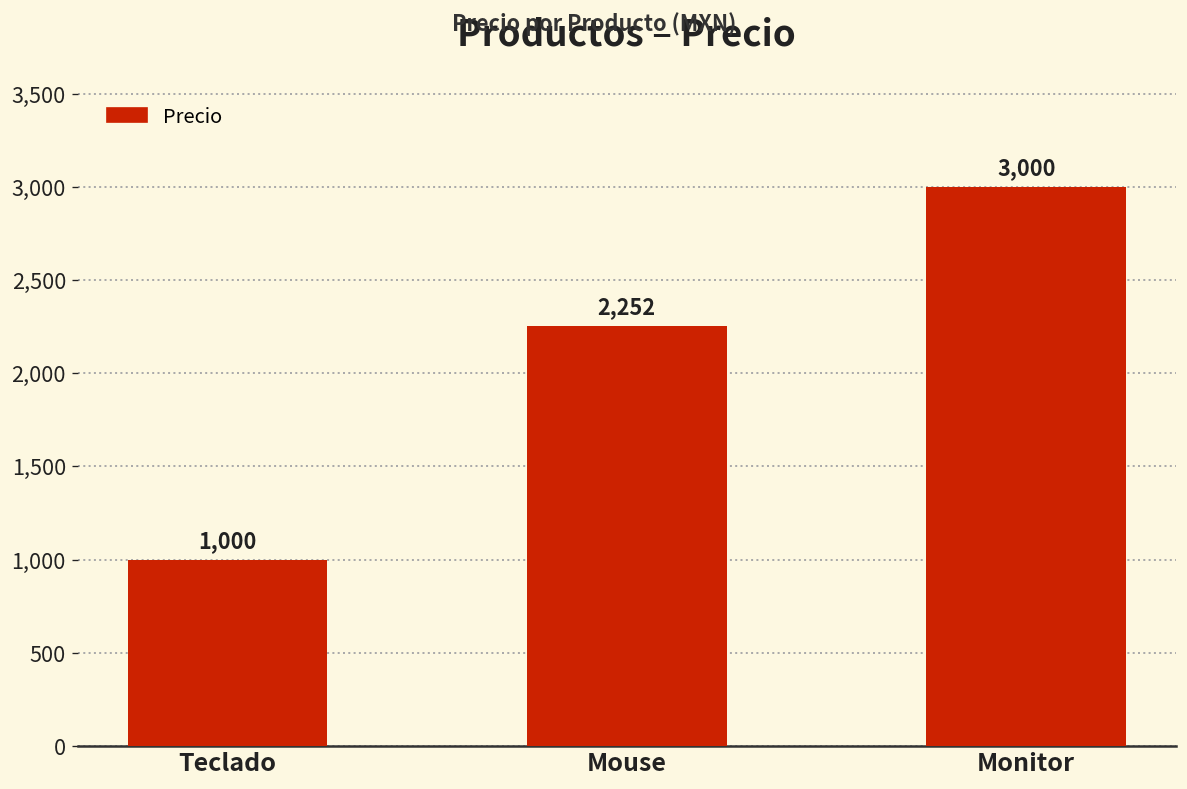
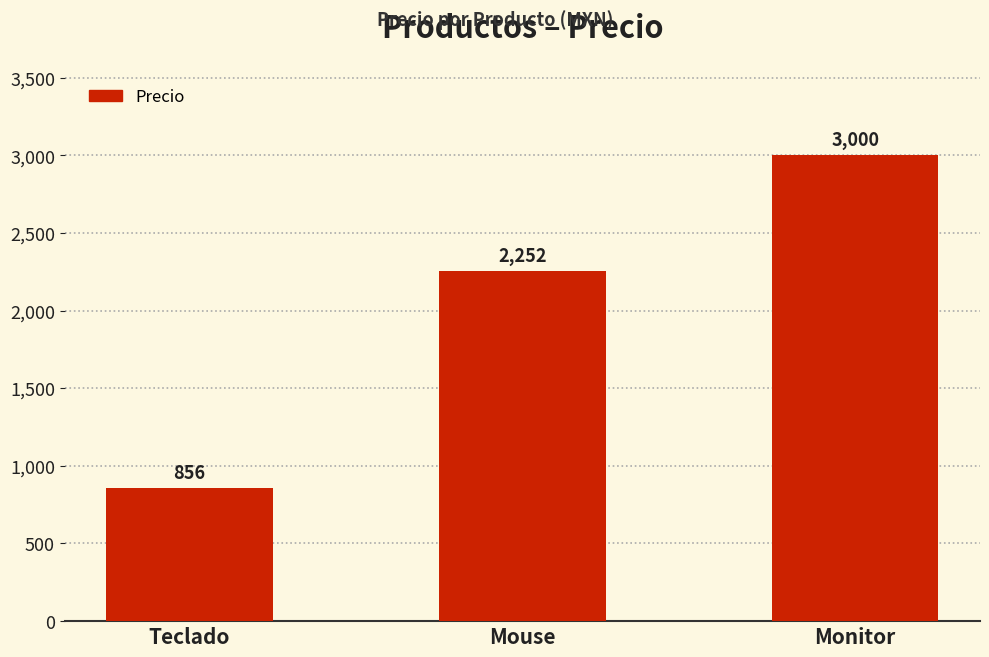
  {
-   "Teclado": "1,000",
+   "Teclado": "856",
    "Mouse": "2,252",
    "Monitor": "3,000"
  }
